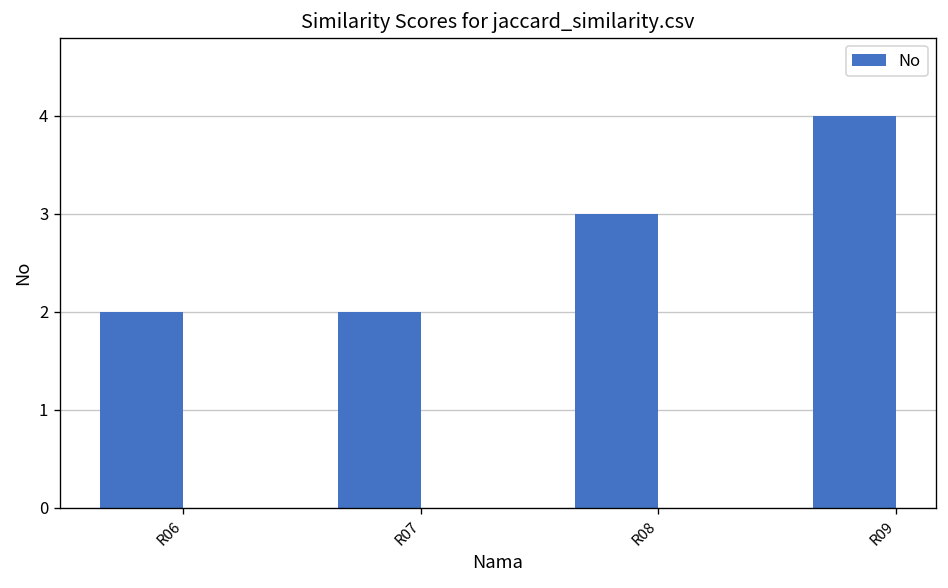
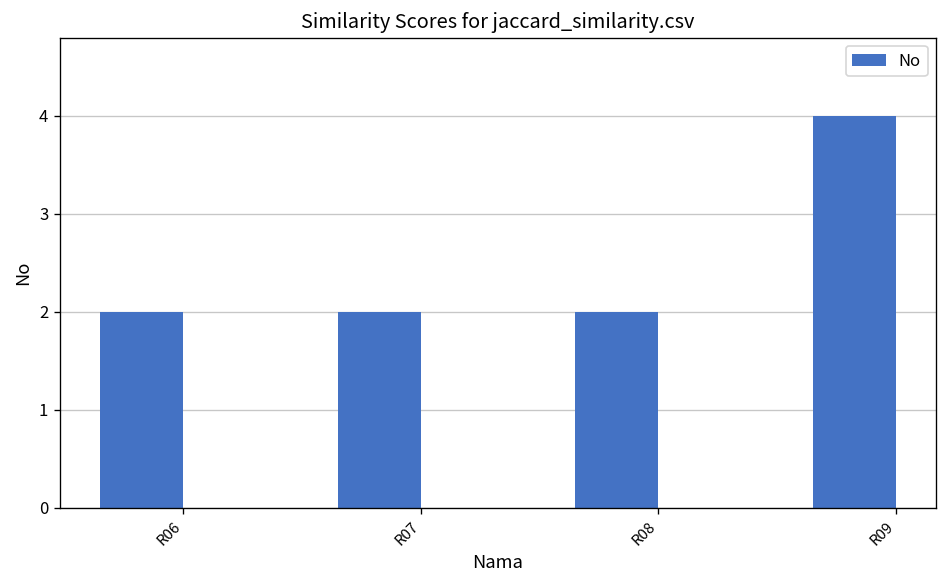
  {
    "R06": 2,
    "R07": 2,
-   "R08": 3,
+   "R08": 2,
    "R09": 4
  }
